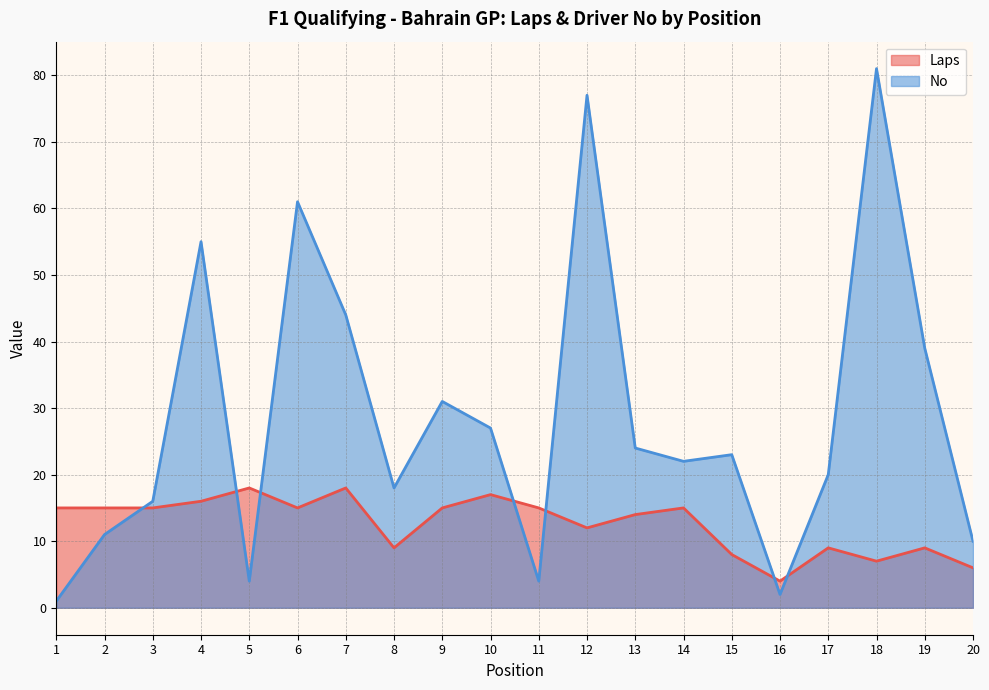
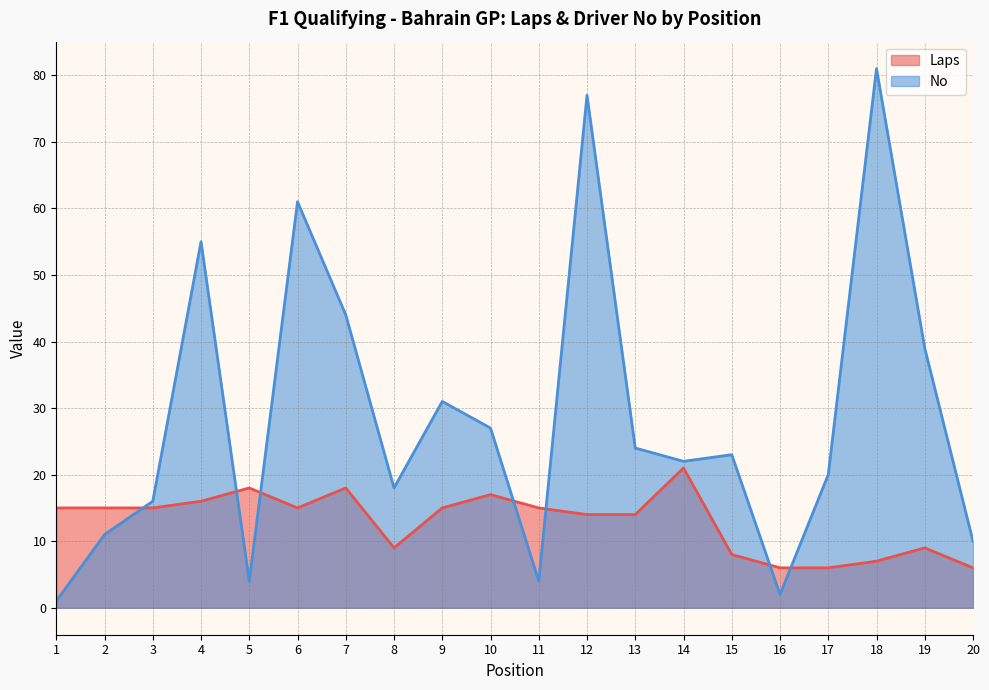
  {
    "Laps": {
      "1": 15,
      "2": 15,
      "3": 15,
      "4": 16,
      "5": 18,
      "6": 15,
      "7": 18,
      "8": 9,
      "9": 15,
      "10": 17,
      "11": 15,
-     "12": 12,
+     "12": 14,
      "13": 14,
-     "14": 15,
+     "14": 21,
      "15": 8,
-     "16": 4,
-     "17": 9,
+     "16": 6,
+     "17": 6,
      "18": 7,
      "19": 9,
      "20": 6
    },
    "No": {
      "1": 1,
      "2": 11,
      "3": 16,
      "4": 55,
      "5": 4,
      "6": 61,
      "7": 44,
      "8": 18,
      "9": 31,
      "10": 27,
      "11": 4,
      "12": 77,
      "13": 24,
      "14": 22,
      "15": 23,
      "16": 2,
      "17": 20,
      "18": 81,
      "19": 39,
      "20": 10
    }
  }
